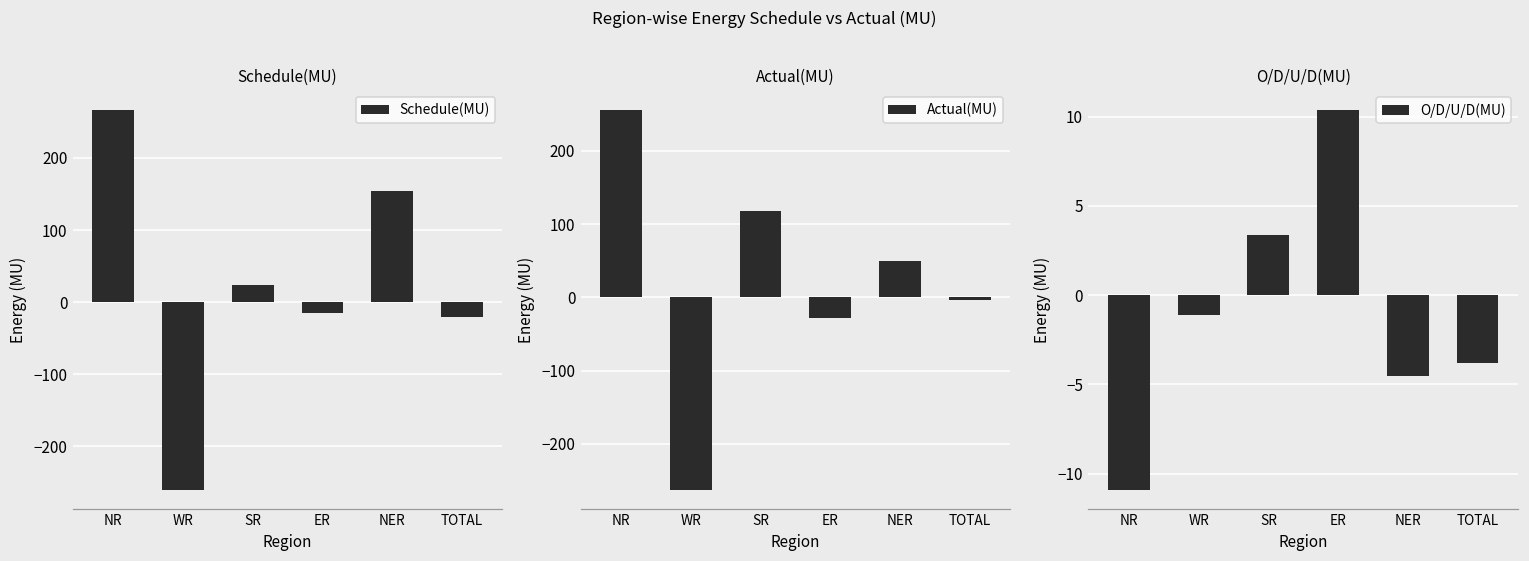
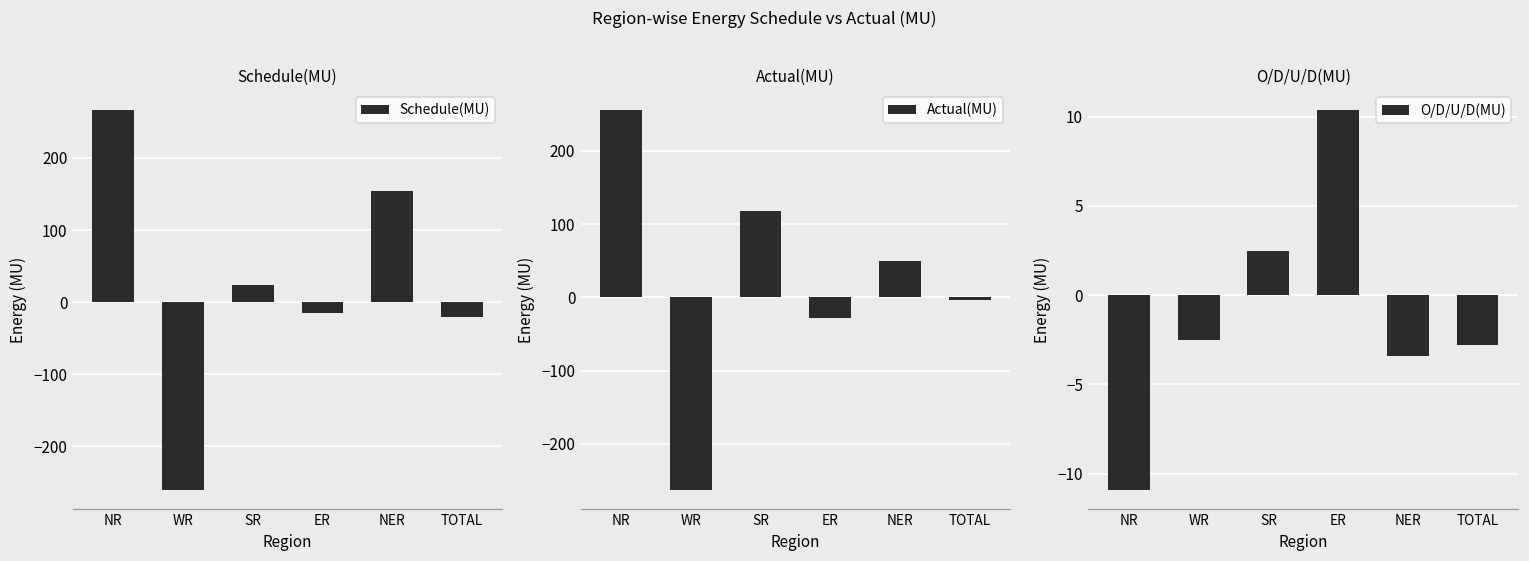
  {
    "Schedule(MU)": {
      "NR": 270,
      "WR": -260,
      "SR": 20,
      "ER": -20,
      "NER": 150,
      "TOTAL": -20
    },
    "Actual(MU)": {
      "NR": 260,
      "WR": -260,
      "SR": 120,
      "ER": -30,
      "NER": 50,
      "TOTAL": 0
    },
    "O/D/U/D(MU)": {
      "NR": -10.9,
-     "WR": -1.1,
-     "SR": 3.4,
+     "WR": -2.5,
+     "SR": 2.5,
      "ER": 10.4,
-     "NER": -4.5,
-     "TOTAL": -3.8
+     "NER": -3.4,
+     "TOTAL": -2.8
    }
  }
